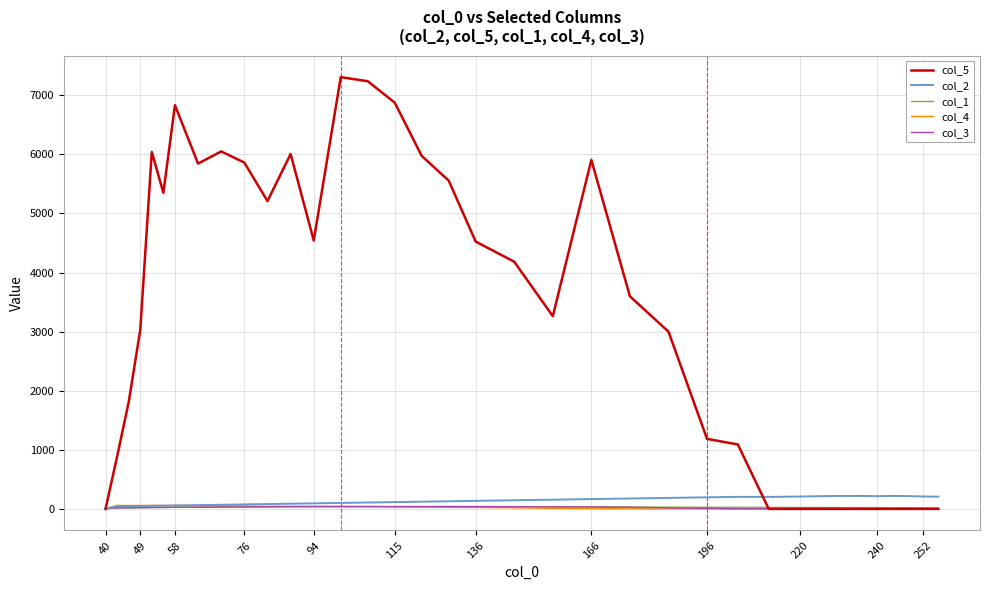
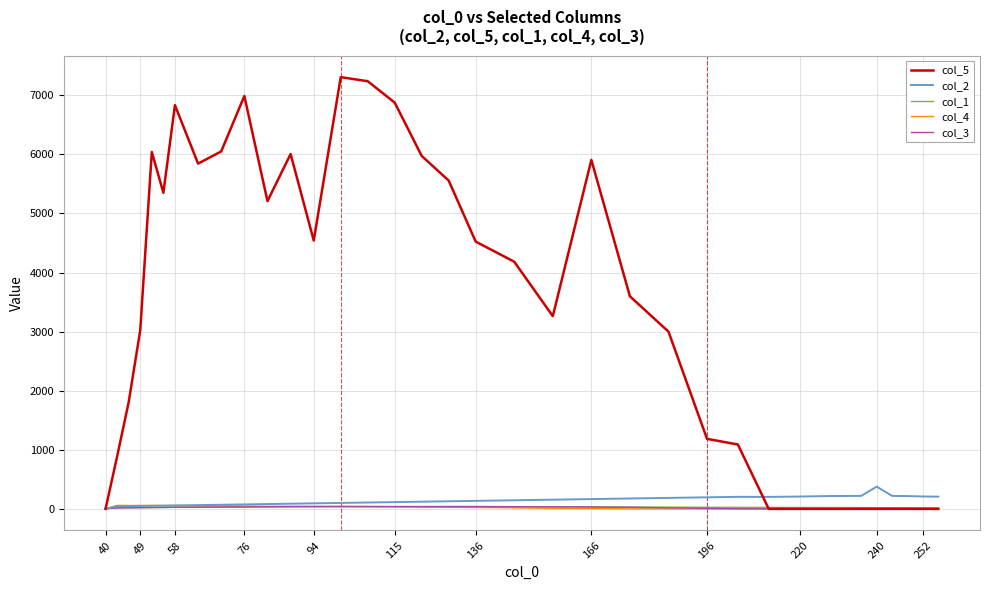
  {
    "col_5": {
      "49": 3000,
      "58": 6800,
-     "76": 5900,
+     "76": 7000,
      "94": 4500,
      "115": 6900,
      "136": 4500,
      "166": 5900,
      "196": 1200
    },
    "col_2": {
      "94": 100,
      "115": 100,
      "136": 100,
      "166": 200,
      "196": 200,
      "220": 200,
-     "240": 200,
+     "240": 400,
      "252": 200
    }
  }
